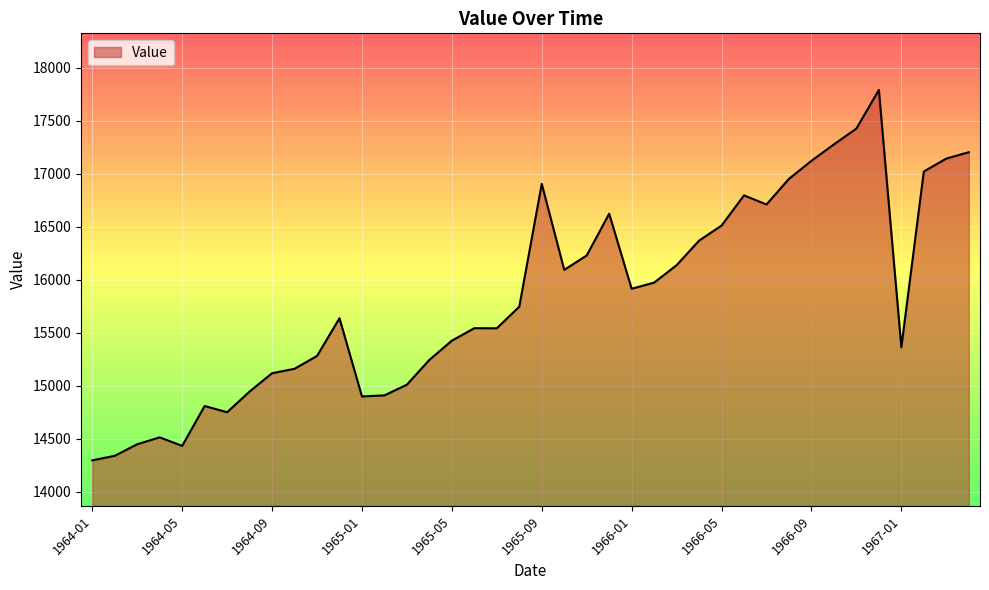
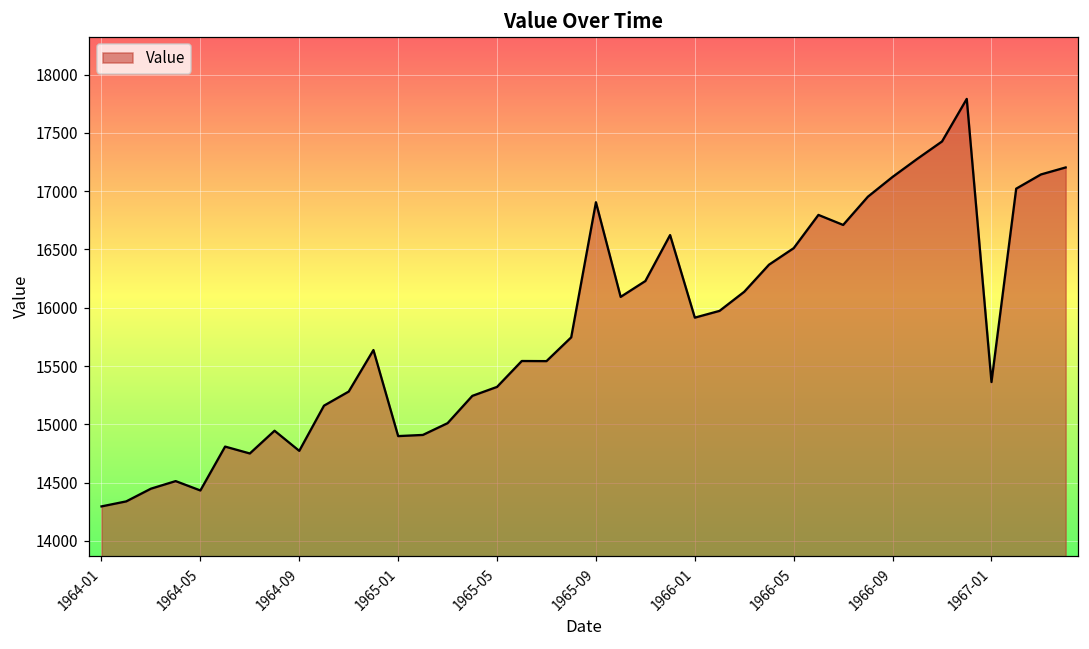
  {
    "1964-01": 14300,
    "1964-05": 14430,
-   "1964-09": 15120,
+   "1964-09": 14770,
    "1965-01": 14900,
-   "1965-05": 15430,
+   "1965-05": 15320,
    "1965-09": 16900,
    "1966-01": 15920,
    "1966-05": 16510,
    "1966-09": 17120,
    "1967-01": 15360
  }
